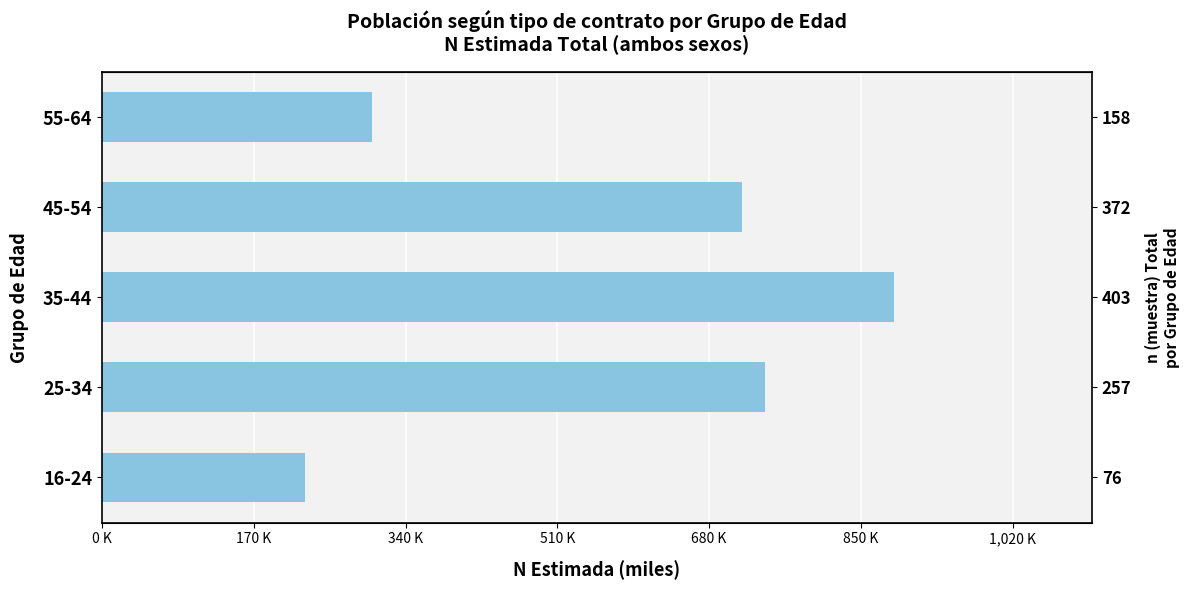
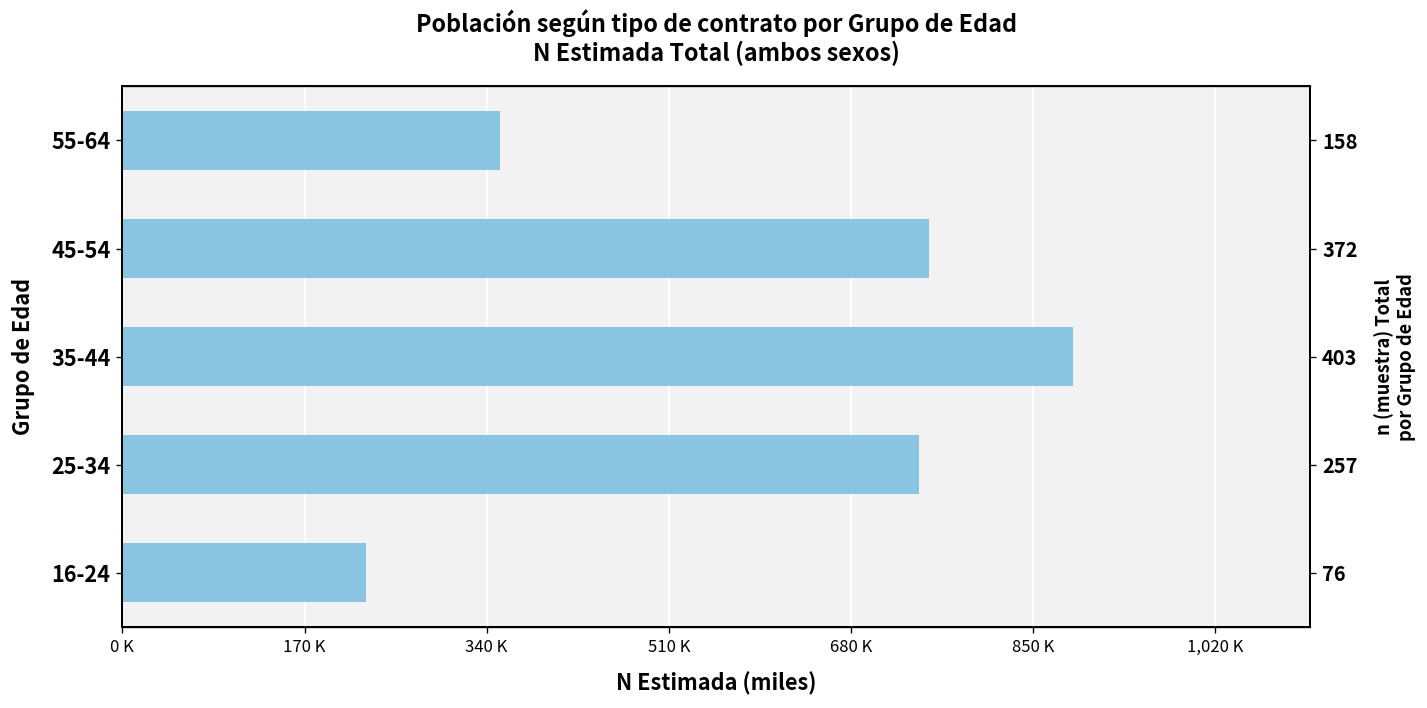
  {
-   "55-64": "300,000",
-   "45-54": "720,000",
+   "55-64": "350,000",
+   "45-54": "750,000",
    "35-44": "890,000",
    "25-34": "740,000",
    "16-24": "230,000"
  }
